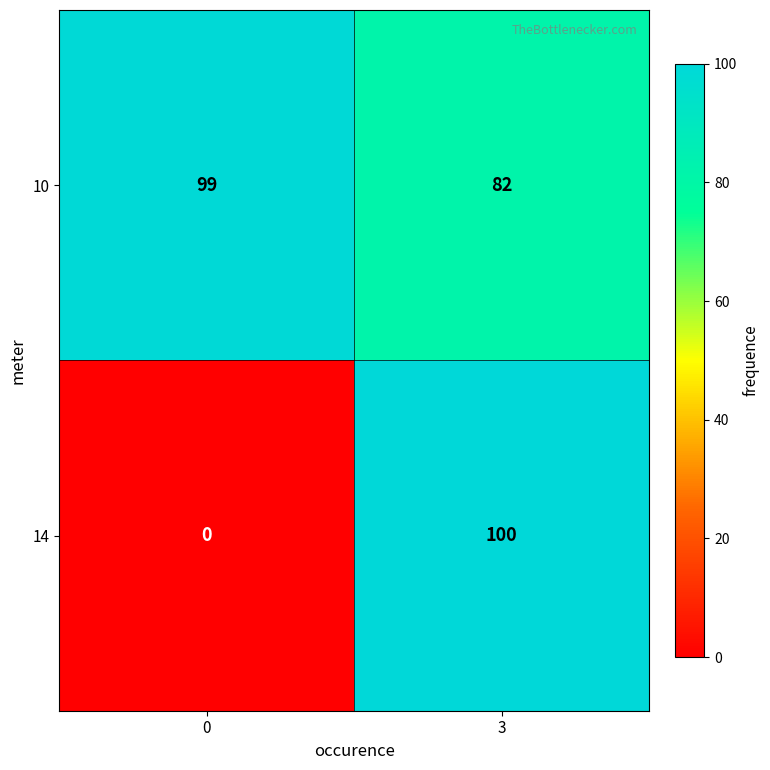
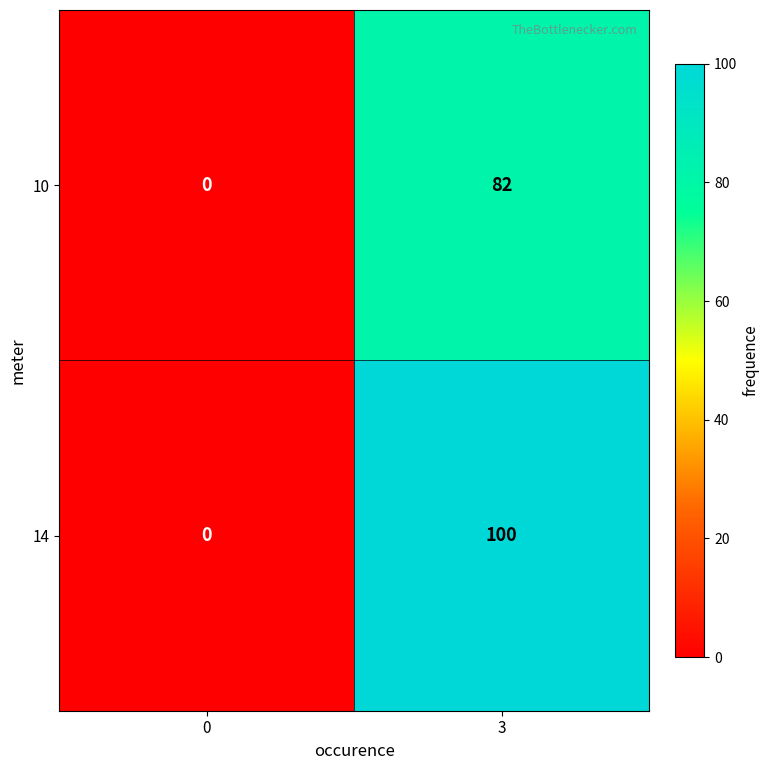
  {
    "10": {
-     "0": 99
+     "0": 0
    },
    "14": {
      "0": 0,
      "3": 100
    }
  }
